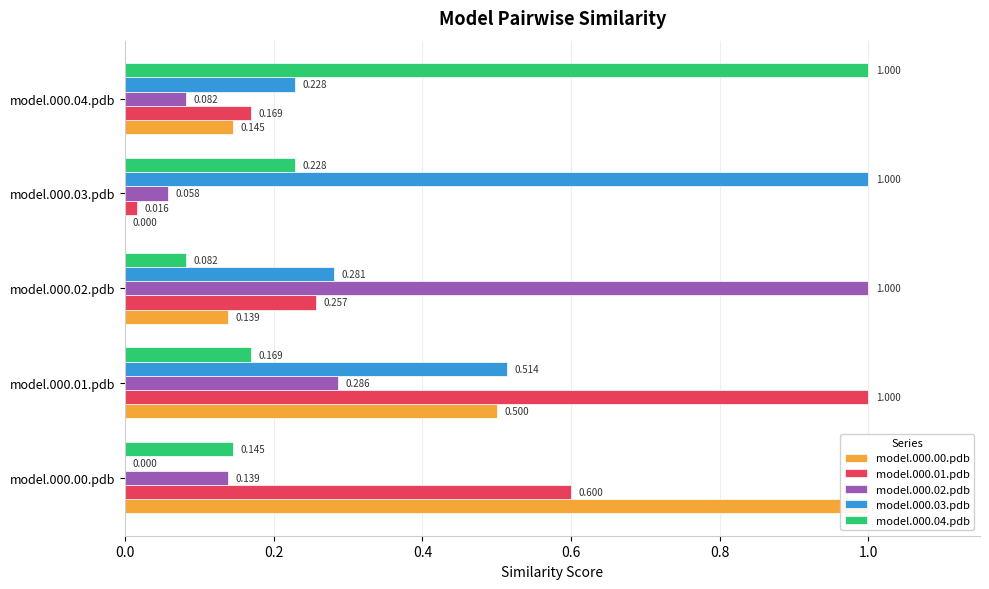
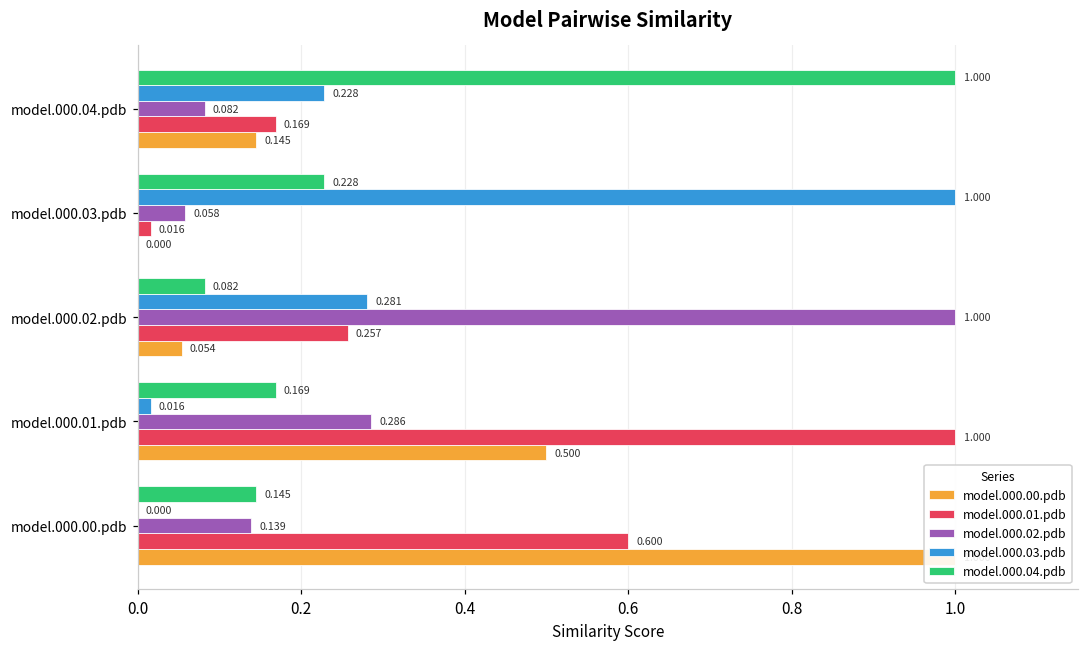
  {
    "model.000.00.pdb": {
      "model.000.04.pdb": 0.145,
      "model.000.03.pdb": 0.000,
-     "model.000.02.pdb": 0.139,
+     "model.000.02.pdb": 0.054,
      "model.000.01.pdb": 0.500
    },
    "model.000.01.pdb": {
      "model.000.04.pdb": 0.169,
      "model.000.03.pdb": 0.016,
      "model.000.02.pdb": 0.257,
      "model.000.01.pdb": 1.000,
      "model.000.00.pdb": 0.600
    },
    "model.000.02.pdb": {
      "model.000.04.pdb": 0.082,
      "model.000.03.pdb": 0.058,
      "model.000.02.pdb": 1.000,
      "model.000.01.pdb": 0.286,
      "model.000.00.pdb": 0.139
    },
    "model.000.03.pdb": {
      "model.000.04.pdb": 0.228,
      "model.000.03.pdb": 1.000,
      "model.000.02.pdb": 0.281,
-     "model.000.01.pdb": 0.514,
+     "model.000.01.pdb": 0.016,
      "model.000.00.pdb": 0.000
    },
    "model.000.04.pdb": {
      "model.000.04.pdb": 1.000,
      "model.000.03.pdb": 0.228,
      "model.000.02.pdb": 0.082,
      "model.000.01.pdb": 0.169,
      "model.000.00.pdb": 0.145
    }
  }
